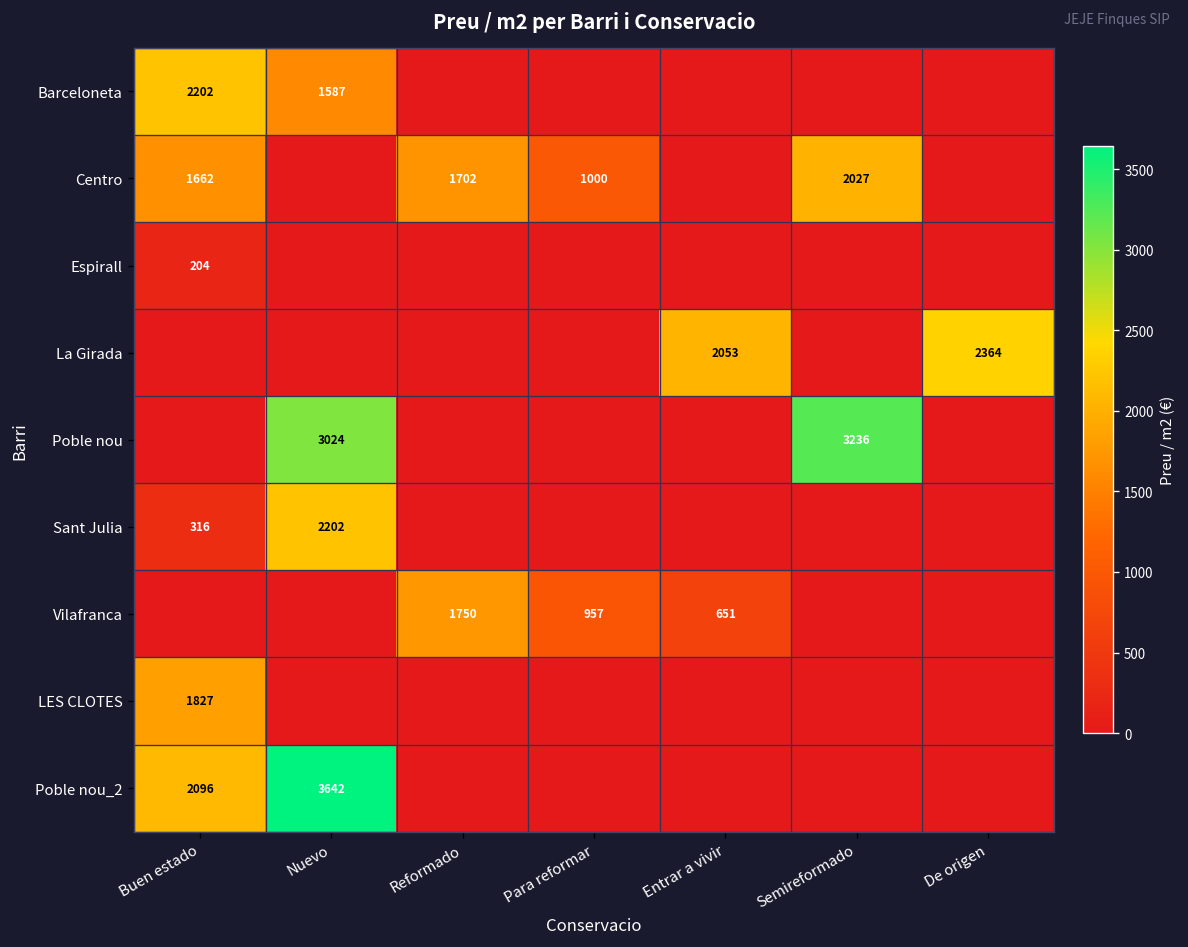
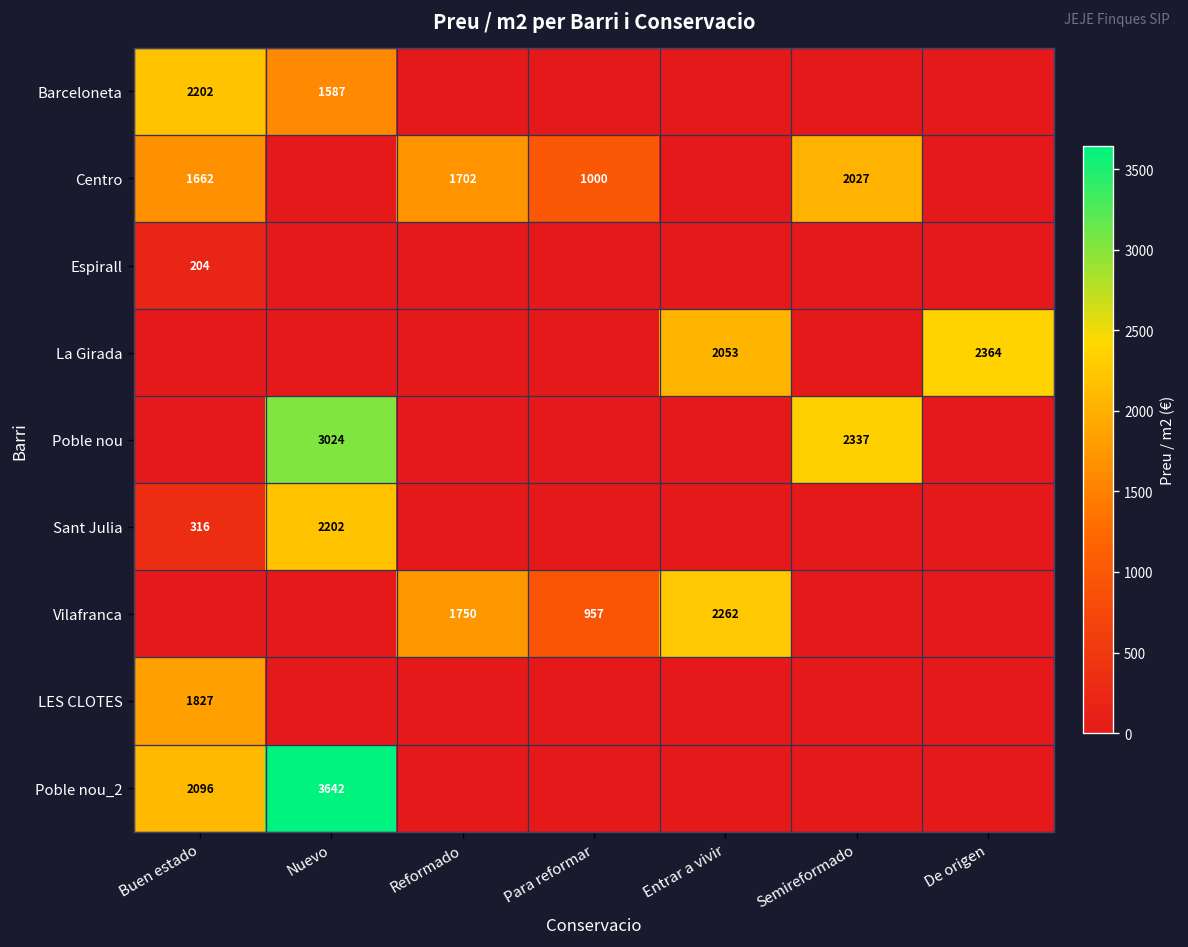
  {
    "Barceloneta": {
      "Buen estado": 2202,
      "Nuevo": 1587
    },
    "Centro": {
      "Buen estado": 1662,
      "Reformado": 1702,
      "Para reformar": 1000,
      "Semireformado": 2027
    },
    "Espirall": {
      "Buen estado": 204
    },
    "La Girada": {
      "Entrar a vivir": 2053,
      "De origen": 2364
    },
    "Poble nou": {
      "Nuevo": 3024,
-     "Semireformado": 3236
+     "Semireformado": 2337
    },
    "Sant Julia": {
      "Buen estado": 316,
      "Nuevo": 2202
    },
    "Vilafranca": {
      "Reformado": 1750,
      "Para reformar": 957,
-     "Entrar a vivir": 651
+     "Entrar a vivir": 2262
    },
    "LES CLOTES": {
      "Buen estado": 1827
    },
    "Poble nou_2": {
      "Buen estado": 2096,
      "Nuevo": 3642
    }
  }
